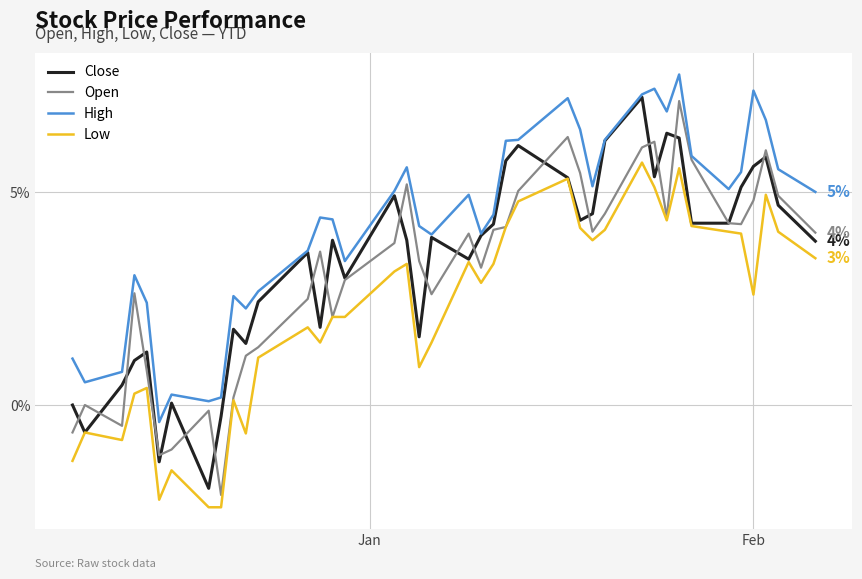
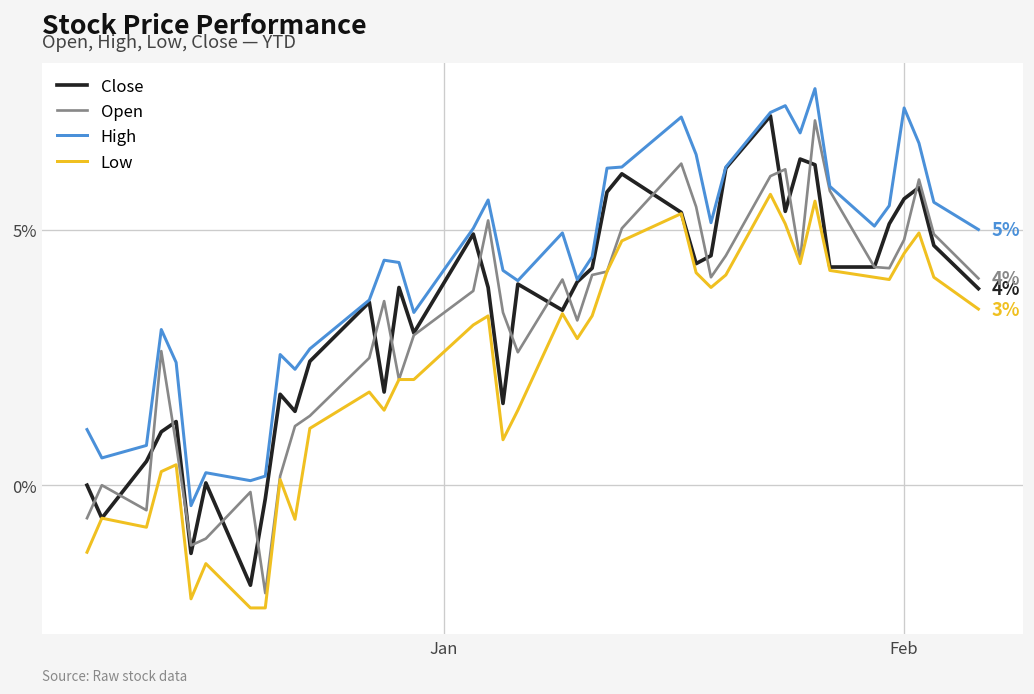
  {
    "Close": {
      "Feb": "5.6%"
    },
    "Open": {
      "Feb": "4.8%"
    },
    "High": {
      "Feb": "7.4%"
    },
    "Low": {
-     "Feb": "2.6%"
+     "Feb": "4.5%"
    }
  }
